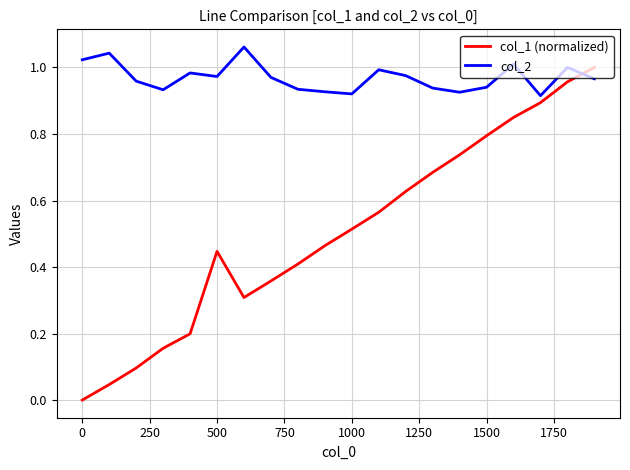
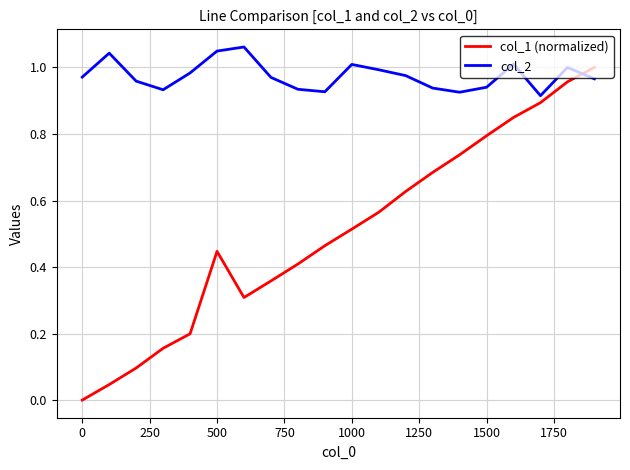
  {
    "col_1 (normalized)": {
      "0": 0.00,
      "500": 0.45,
      "1000": 0.51,
      "1500": 0.79
    },
    "col_2": {
-     "0": 1.02,
-     "500": 0.97,
-     "1000": 0.92,
+     "0": 0.97,
+     "500": 1.05,
+     "1000": 1.01,
      "1500": 0.94
    }
  }
